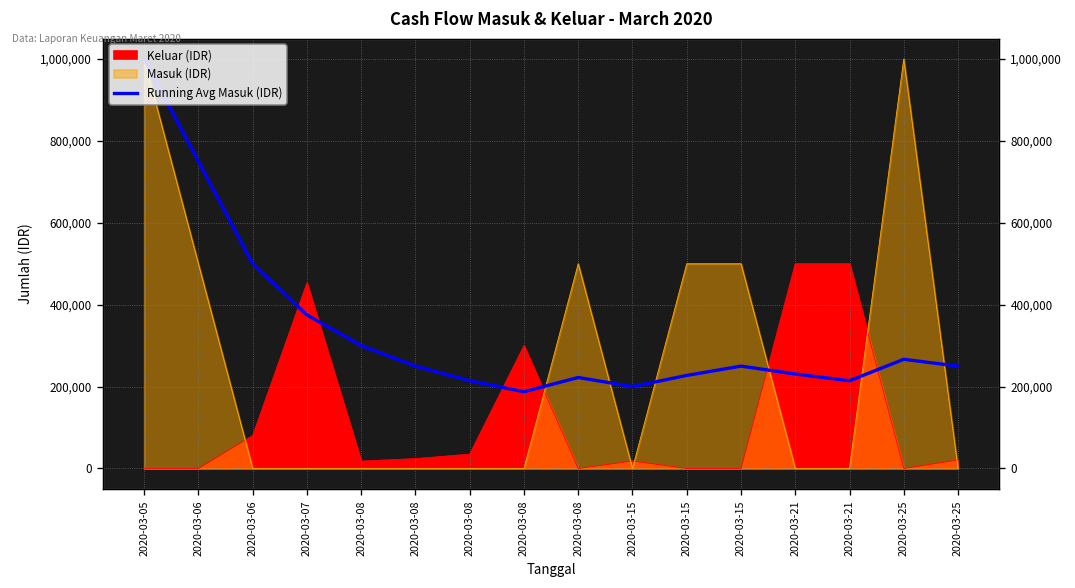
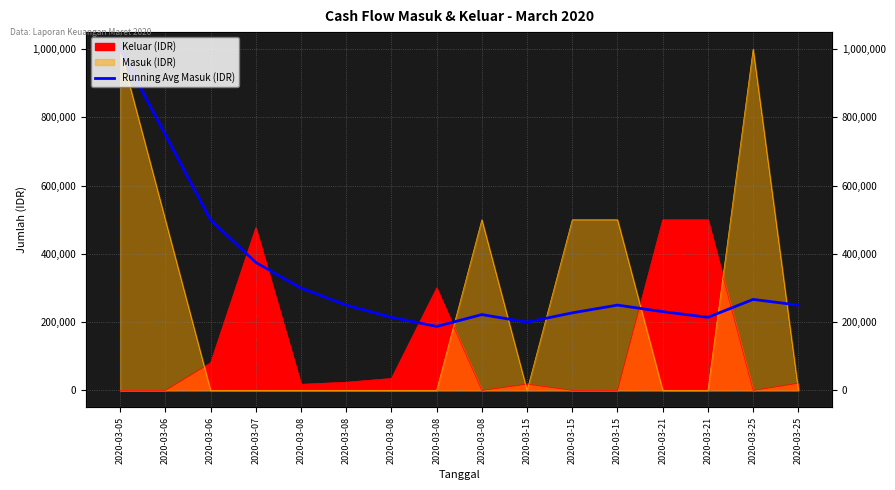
  {
    "Keluar (IDR)": {
      "2020-03-05": "0",
-     "2020-03-07": "450,000"
+     "2020-03-07": "480,000"
    },
    "Masuk (IDR)": {
      "2020-03-07": "0"
    },
    "Running Avg Masuk (IDR)": {
      "2020-03-07": "380,000"
    }
  }
